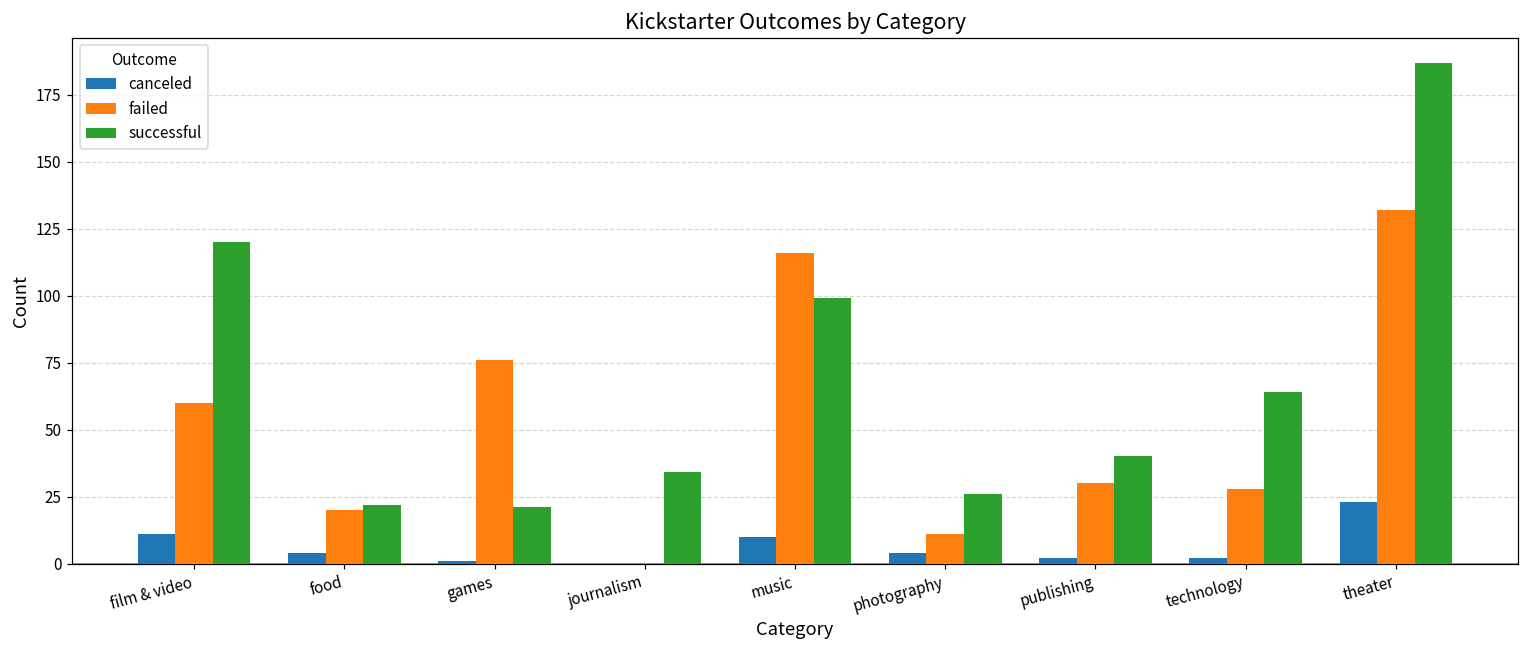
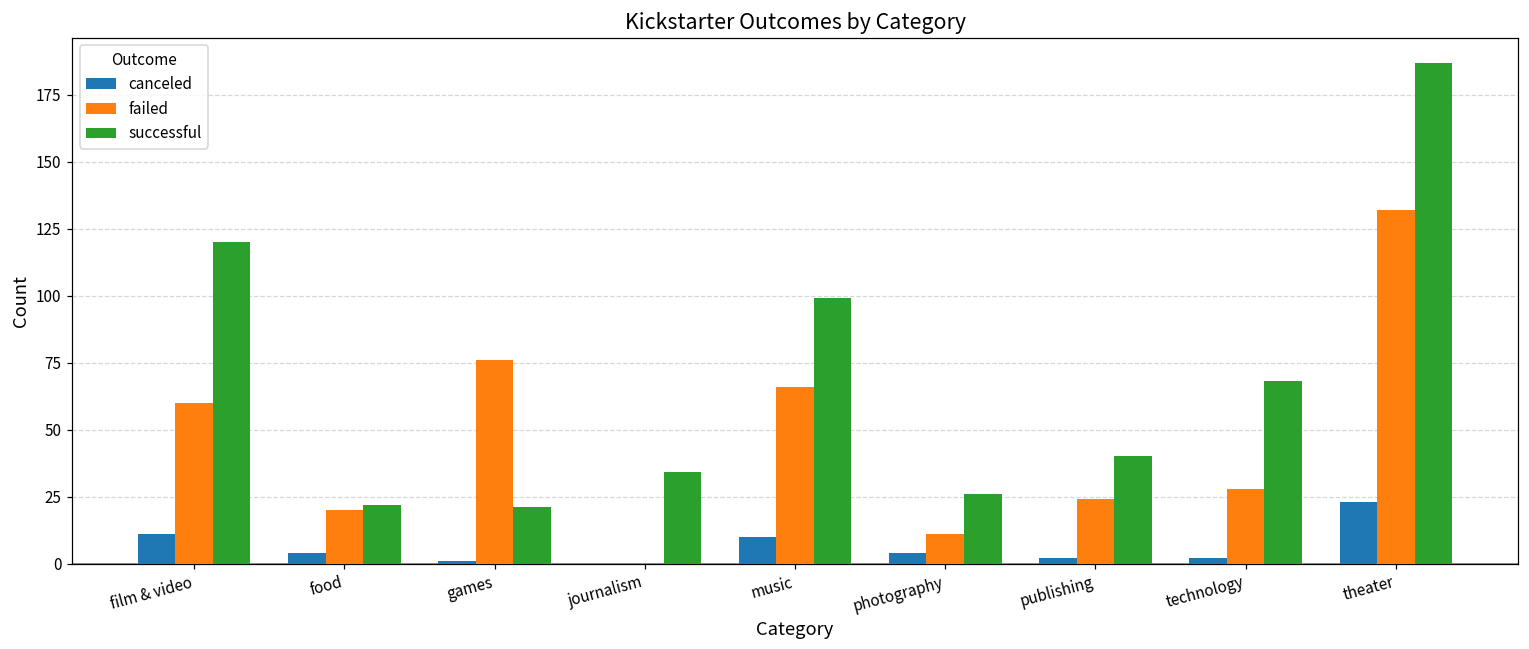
  {
    "canceled": {
      "film & video": 11,
      "food": 4,
      "journalism": 0,
      "music": 10,
      "photography": 4,
      "publishing": 2,
      "technology": 2,
      "theater": 23
    },
    "failed": {
      "film & video": 60,
      "food": 20,
      "games": 76,
      "journalism": 0,
-     "music": 116,
+     "music": 66,
      "photography": 11,
-     "publishing": 30,
+     "publishing": 24,
      "technology": 28,
      "theater": 132
    },
    "successful": {
      "film & video": 120,
      "food": 22,
      "games": 21,
      "journalism": 34,
      "music": 99,
      "photography": 26,
      "publishing": 40,
-     "technology": 64,
+     "technology": 68,
      "theater": 187
    }
  }
